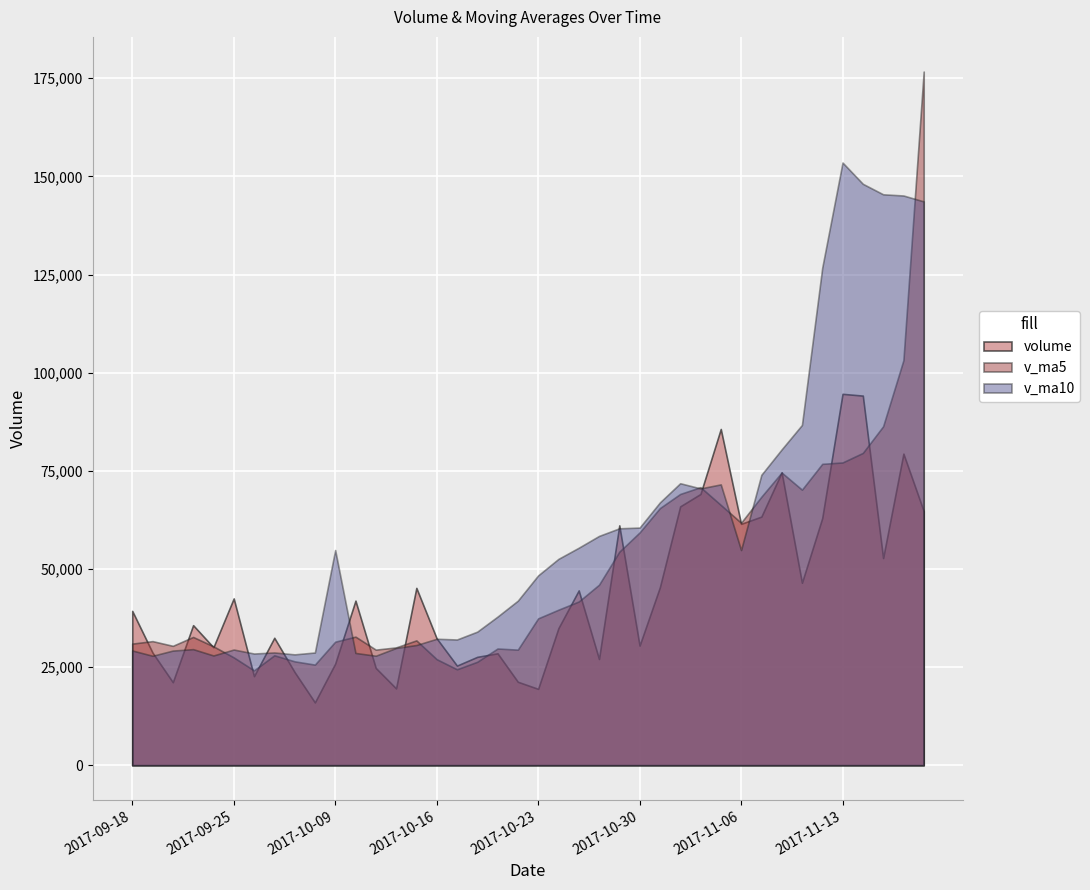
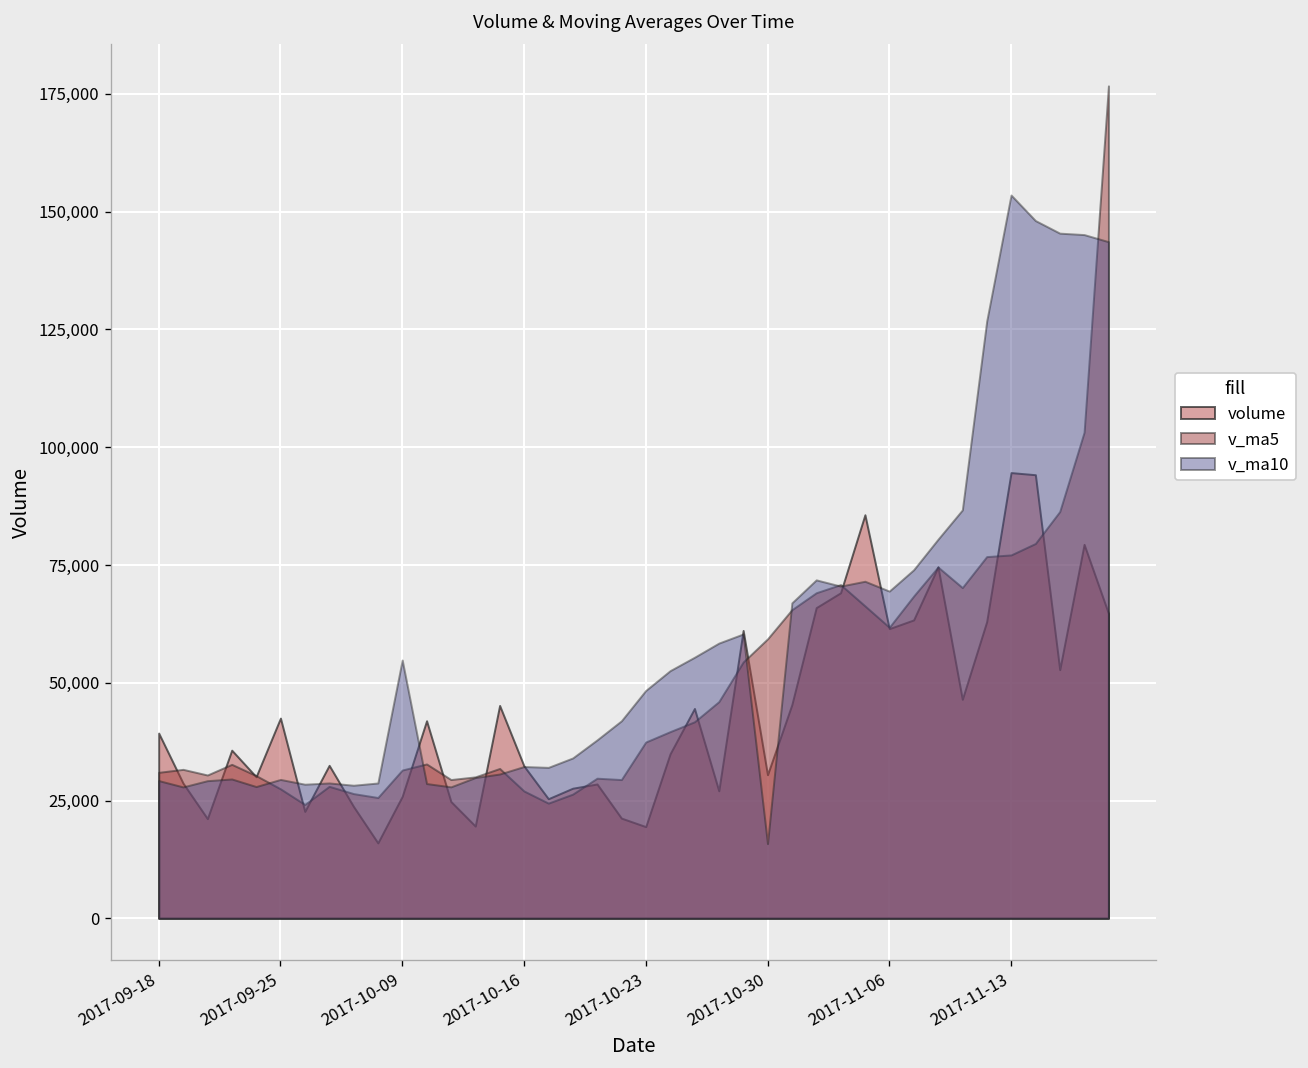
  {
    "v_ma10": {
      "2017-09-18": "29,000",
      "2017-09-25": "29,000",
      "2017-10-09": "55,000",
      "2017-10-23": "48,000",
-     "2017-10-30": "61,000",
-     "2017-11-06": "55,000",
+     "2017-10-30": "16,000",
+     "2017-11-06": "69,000",
      "2017-11-13": "154,000"
    }
  }
